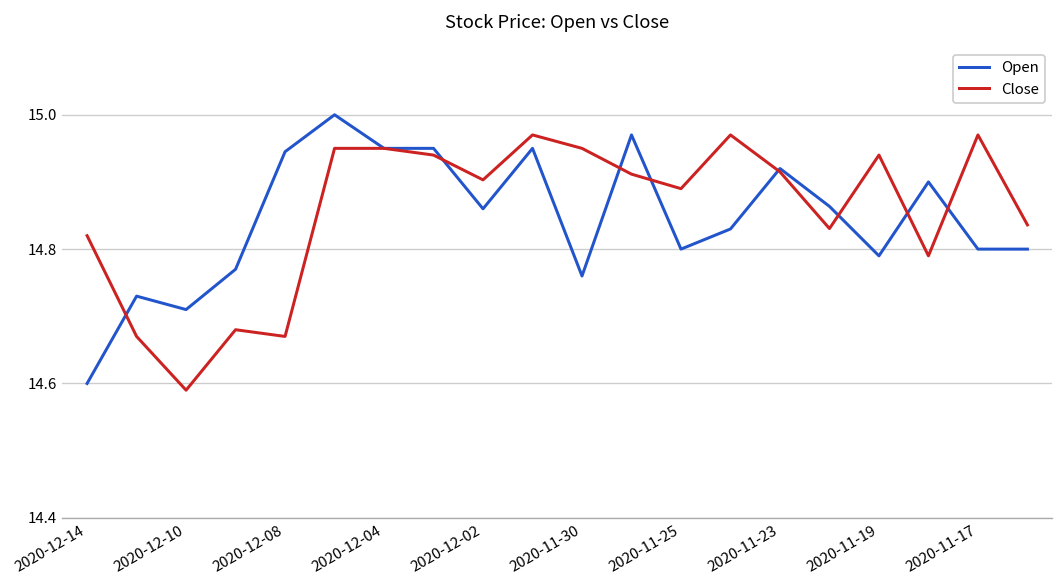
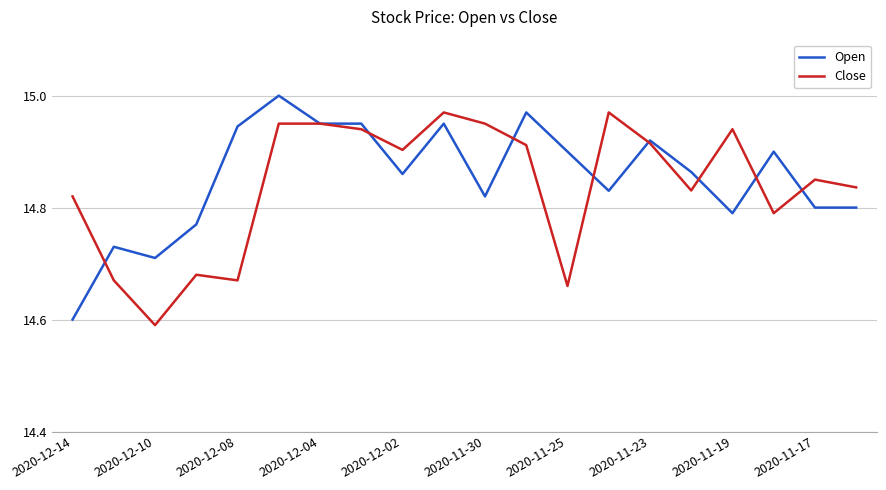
  {
    "Open": {
      "2020-12-14": 14.60,
      "2020-12-10": 14.71,
      "2020-12-08": 14.95,
      "2020-12-02": 14.86,
-     "2020-11-30": 14.76,
-     "2020-11-25": 14.8,
+     "2020-11-30": 14.82,
+     "2020-11-25": 14.9,
      "2020-11-23": 14.92,
      "2020-11-19": 14.79,
      "2020-11-17": 14.80
    },
    "Close": {
      "2020-12-14": 14.82,
      "2020-12-10": 14.59,
      "2020-12-08": 14.67,
      "2020-12-02": 14.90,
      "2020-11-30": 14.95,
-     "2020-11-25": 14.89,
+     "2020-11-25": 14.66,
      "2020-11-23": 14.92,
      "2020-11-19": 14.94,
-     "2020-11-17": 14.97
+     "2020-11-17": 14.85
    }
  }
